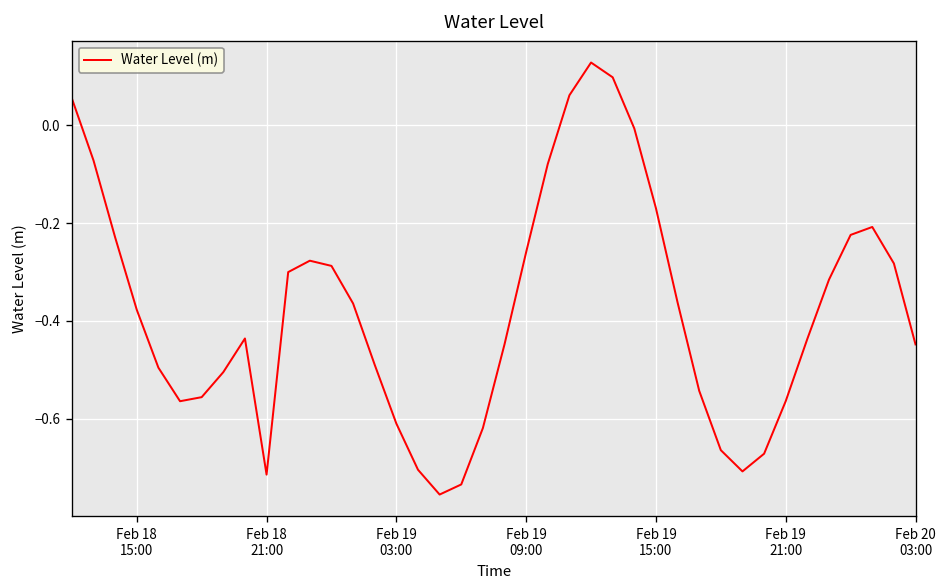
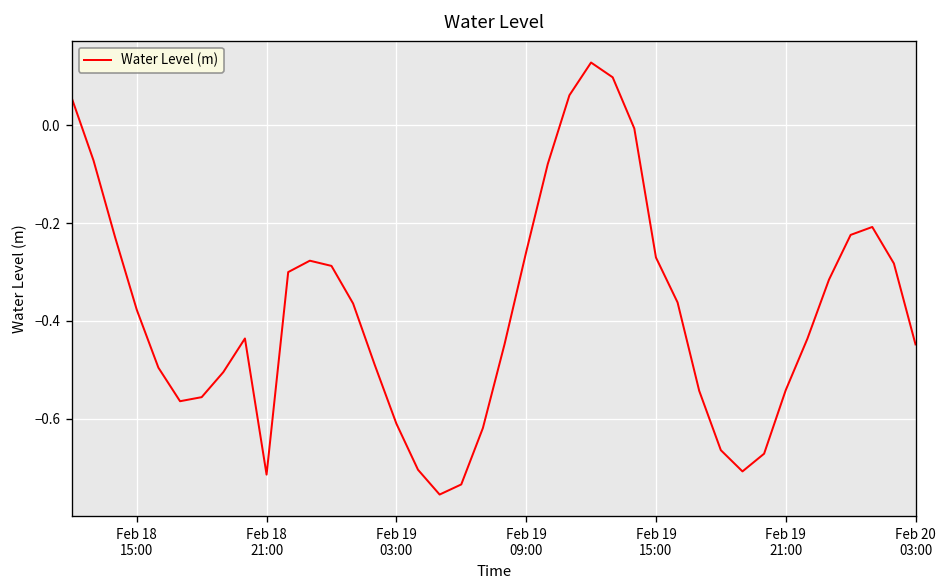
  {
    "Feb 18 15:00": -0.38,
    "Feb 18 21:00": -0.71,
    "Feb 19 03:00": -0.61,
    "Feb 19 09:00": -0.26,
-   "Feb 19 15:00": -0.17,
-   "Feb 19 21:00": -0.56,
+   "Feb 19 15:00": -0.27,
+   "Feb 19 21:00": -0.54,
    "Feb 20 03:00": -0.45
  }
